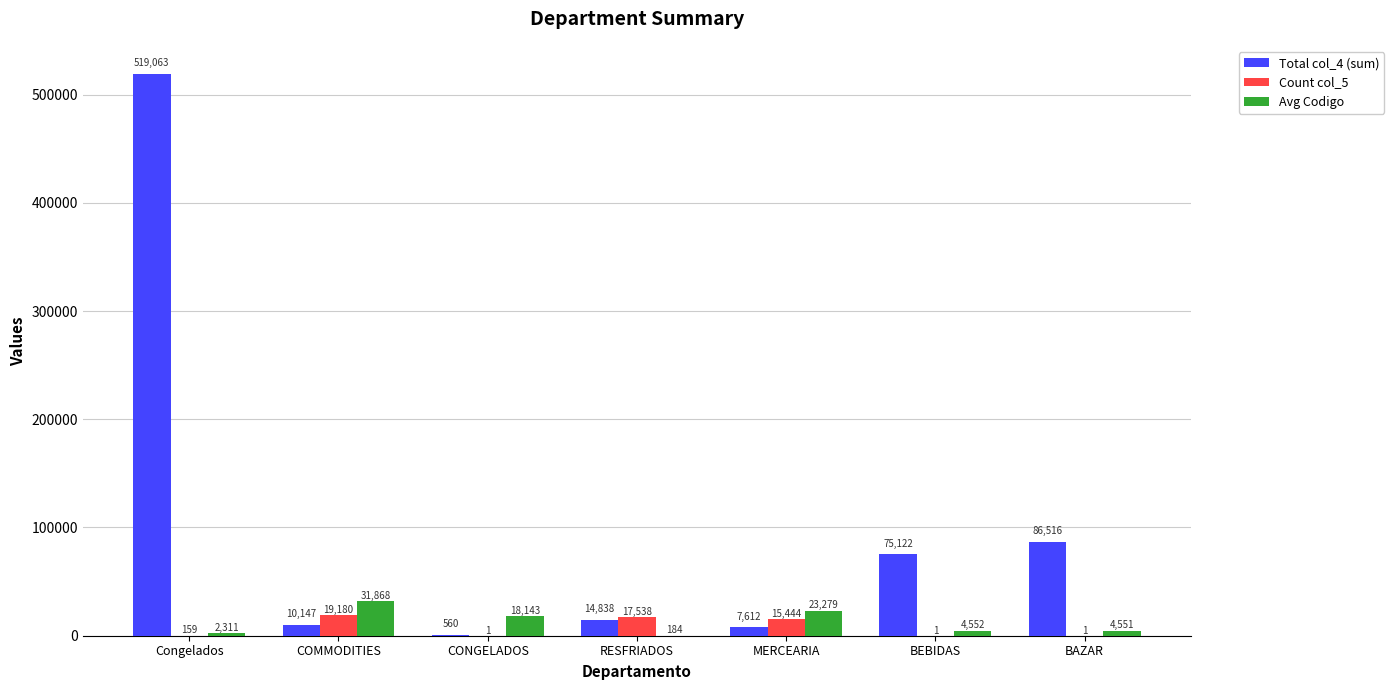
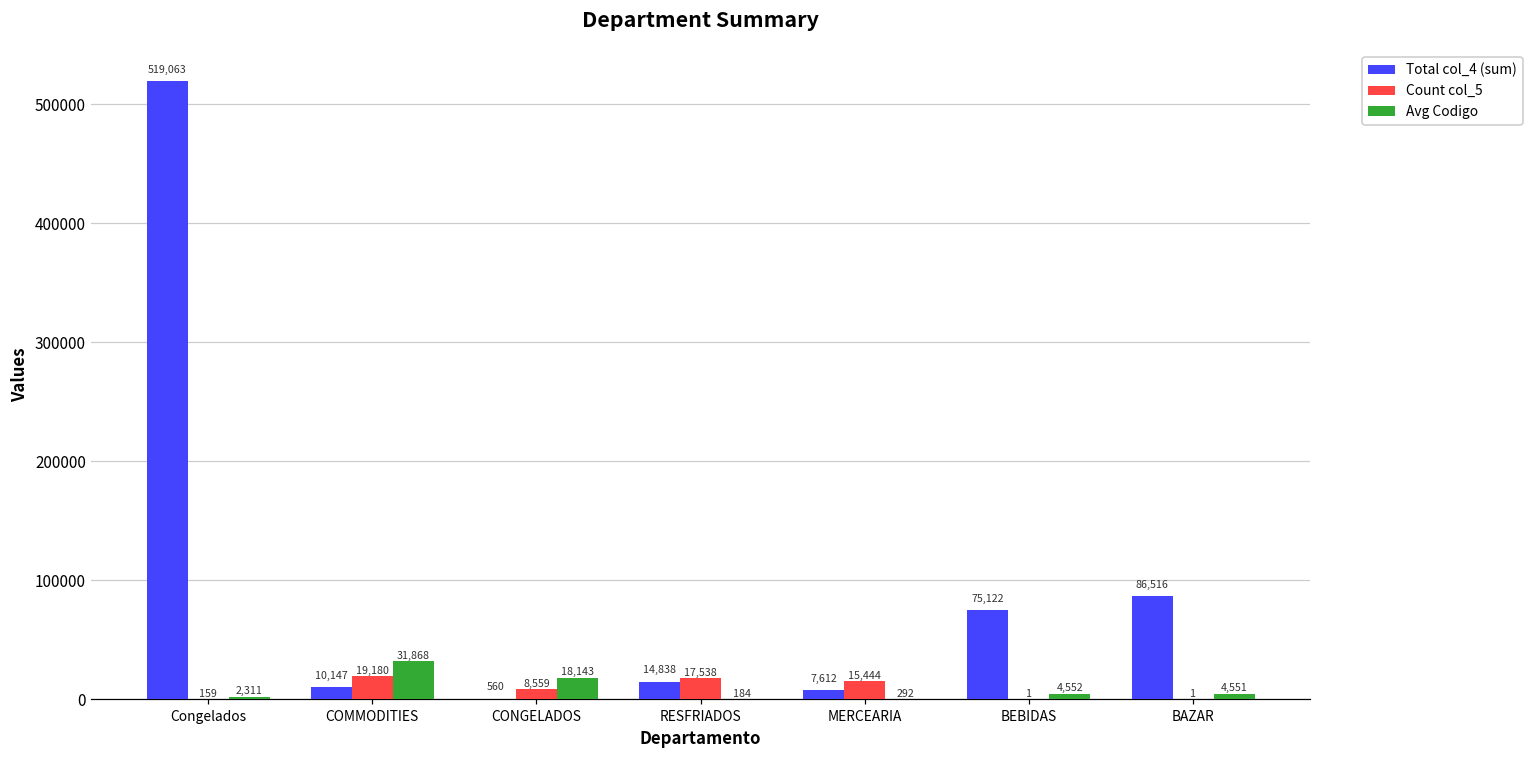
  {
    "Total col_4 (sum)": {
      "Congelados": "519,063",
      "COMMODITIES": "10,147",
      "CONGELADOS": "560",
      "RESFRIADOS": "14,838",
      "MERCEARIA": "7,612",
      "BEBIDAS": "75,122",
      "BAZAR": "86,516"
    },
    "Count col_5": {
      "Congelados": "159",
      "COMMODITIES": "19,180",
-     "CONGELADOS": "1",
+     "CONGELADOS": "8,559",
      "RESFRIADOS": "17,538",
      "MERCEARIA": "15,444",
      "BEBIDAS": "1",
      "BAZAR": "1"
    },
    "Avg Codigo": {
      "Congelados": "2,311",
      "COMMODITIES": "31,868",
      "CONGELADOS": "18,143",
      "RESFRIADOS": "184",
-     "MERCEARIA": "23,279",
+     "MERCEARIA": "292",
      "BEBIDAS": "4,552",
      "BAZAR": "4,551"
    }
  }
